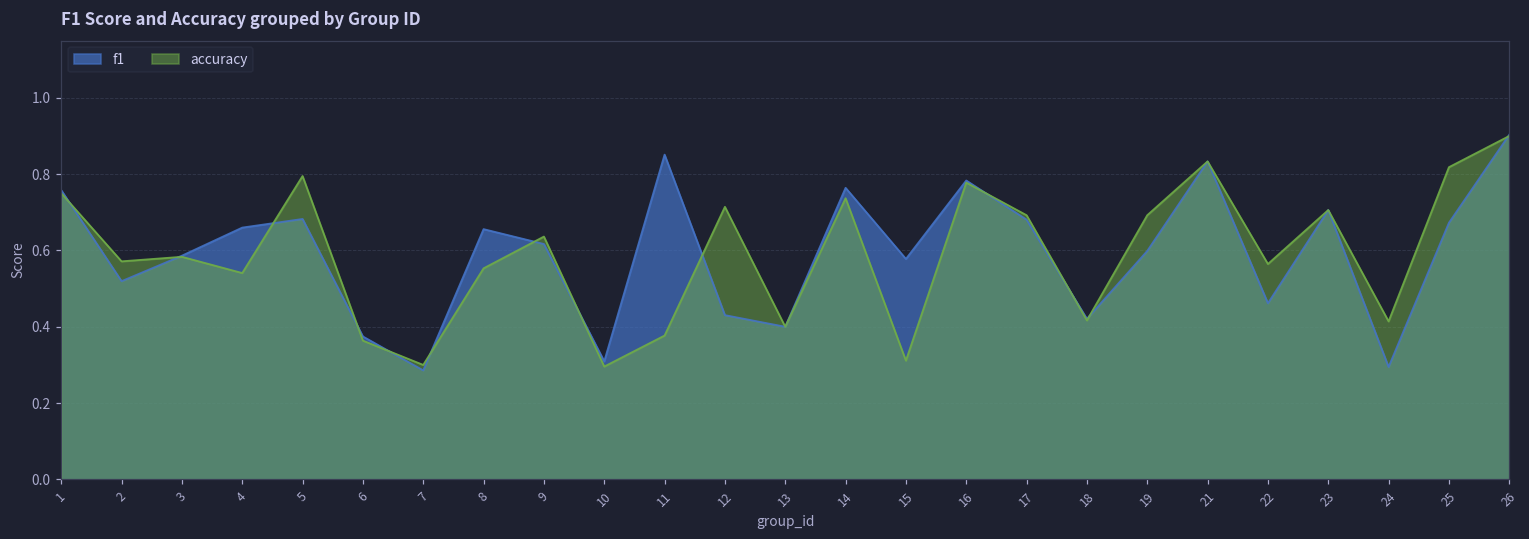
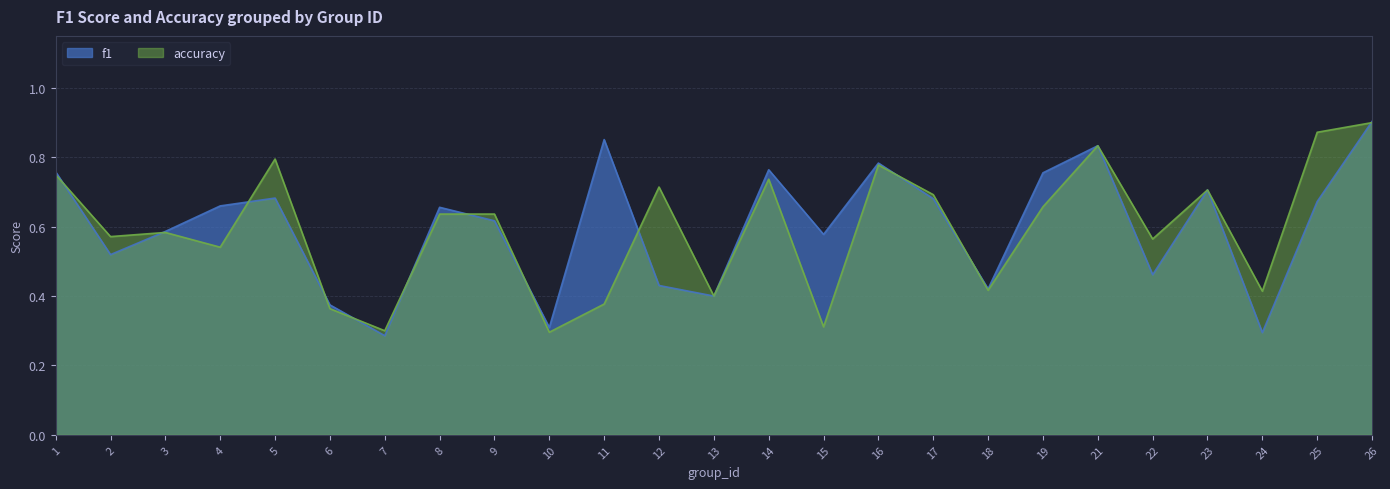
  {
    "f1": {
      "1": 0.76,
      "2": 0.52,
      "4": 0.66,
      "5": 0.68,
      "6": 0.37,
      "7": 0.29,
      "8": 0.66,
      "9": 0.62,
      "10": 0.31,
      "11": 0.85,
      "12": 0.43,
      "14": 0.76,
      "15": 0.58,
      "17": 0.68,
-     "19": 0.60,
+     "19": 0.76,
      "22": 0.46,
      "24": 0.29,
      "25": 0.67
    },
    "accuracy": {
      "1": 0.75,
      "2": 0.57,
      "4": 0.54,
      "5": 0.80,
      "6": 0.36,
      "7": 0.30,
-     "8": 0.55,
+     "8": 0.64,
      "9": 0.64,
      "10": 0.30,
      "11": 0.38,
      "12": 0.71,
      "14": 0.74,
      "15": 0.31,
      "17": 0.69,
-     "19": 0.69,
+     "19": 0.66,
      "22": 0.56,
      "24": 0.41,
-     "25": 0.82
+     "25": 0.87
    }
  }
